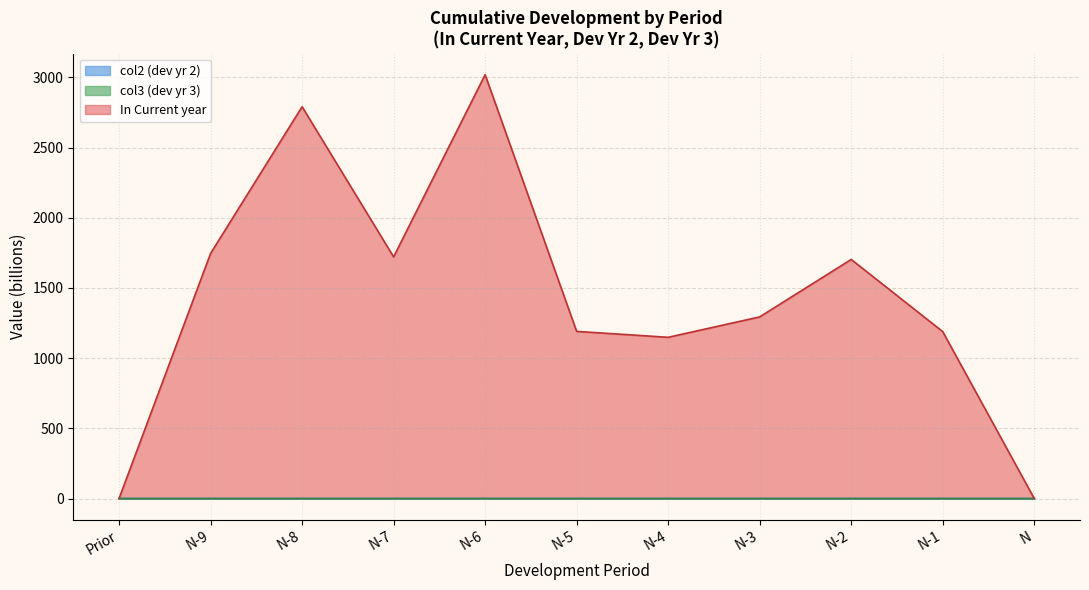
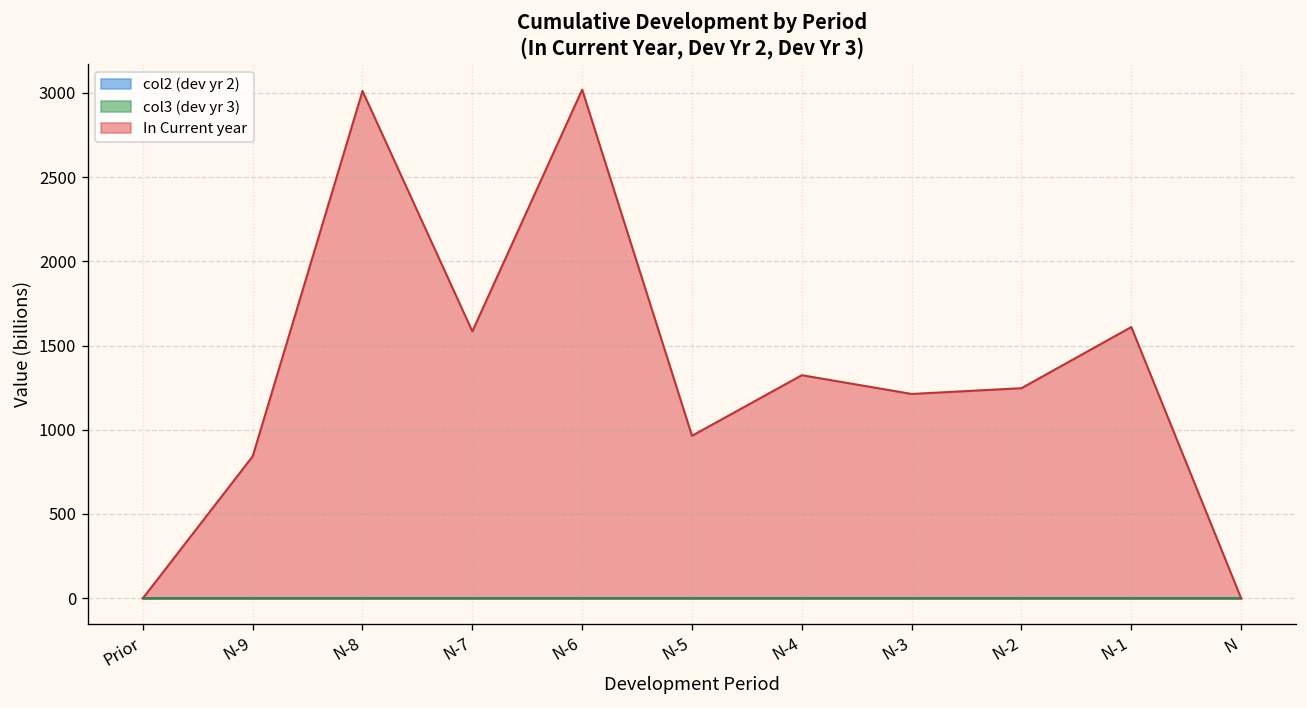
  {
    "col3 (dev yr 3)": {
      "N-9": 0,
      "N-8": 0,
      "N-7": 0,
      "N-6": 0,
      "N-5": 0,
      "N-4": 0,
      "N-3": 0,
      "N-2": 0,
      "N-1": 0
    },
    "In Current year": {
-     "N-9": 1750,
-     "N-8": 2790,
-     "N-7": 1720,
+     "N-9": 840,
+     "N-8": 3010,
+     "N-7": 1580,
      "N-6": 3020,
-     "N-5": 1190,
-     "N-4": 1150,
-     "N-3": 1290,
-     "N-2": 1700,
-     "N-1": 1190
+     "N-5": 960,
+     "N-4": 1320,
+     "N-3": 1210,
+     "N-2": 1250,
+     "N-1": 1610
    }
  }
